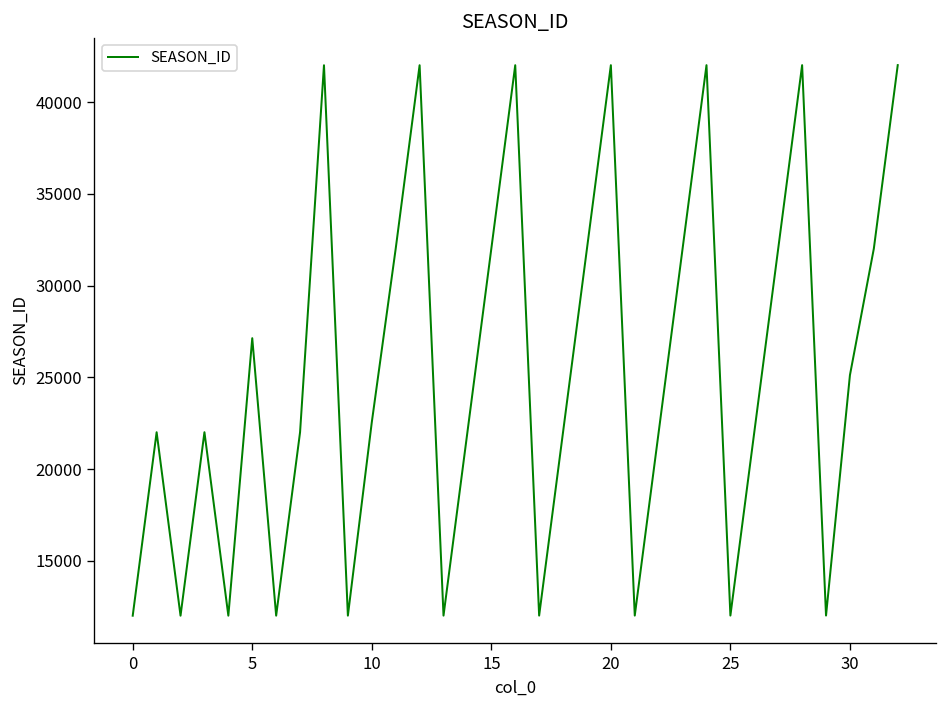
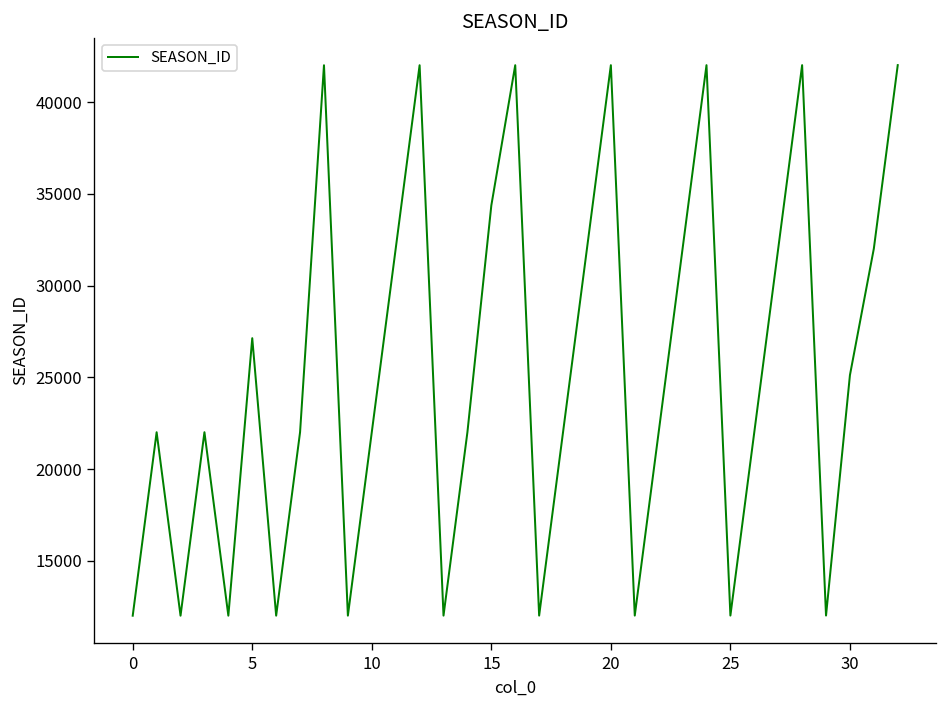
  {
    "0": 12000,
    "5": 27100,
-   "10": 22600,
-   "15": 32000,
+   "10": 22000,
+   "15": 34400,
    "20": 42000,
    "25": 12000,
    "30": 25100
  }
